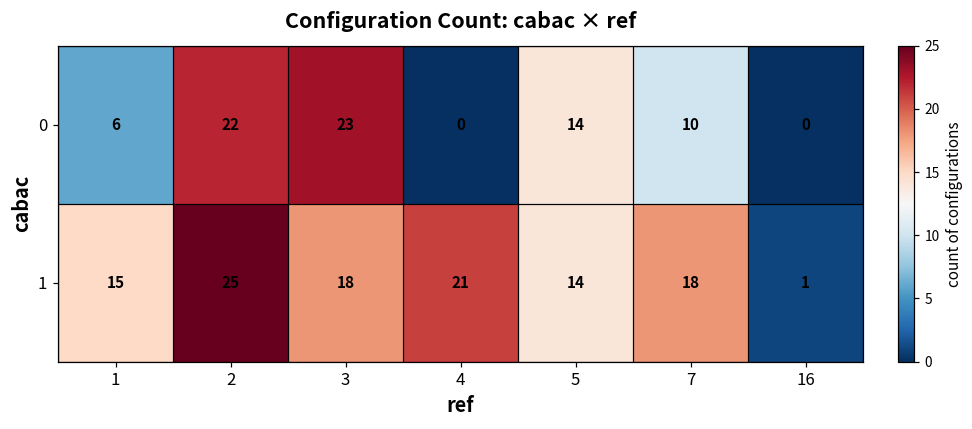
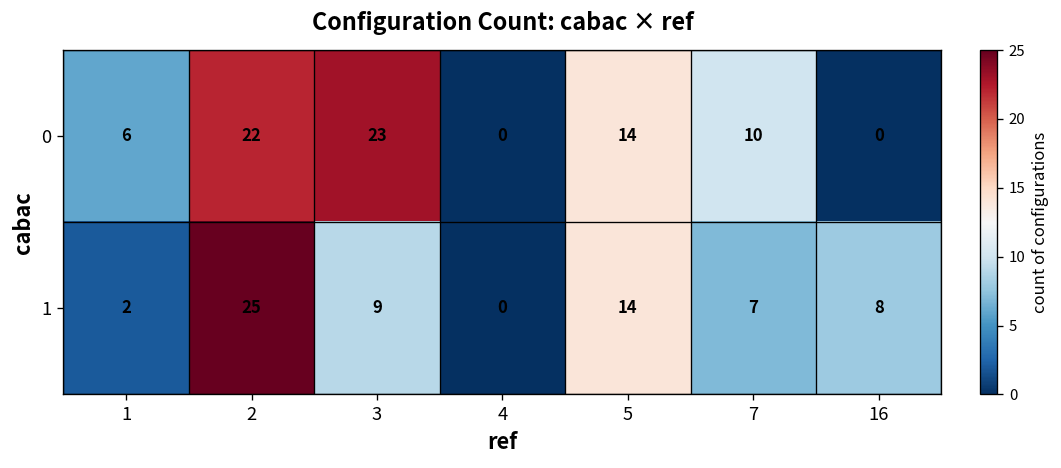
  {
    "0": {
      "1": 6,
      "2": 22,
      "3": 23,
      "4": 0,
      "5": 14,
      "7": 10,
      "16": 0
    },
    "1": {
-     "1": 15,
+     "1": 2,
      "2": 25,
-     "3": 18,
-     "4": 21,
+     "3": 9,
+     "4": 0,
      "5": 14,
-     "7": 18,
-     "16": 1
+     "7": 7,
+     "16": 8
    }
  }
